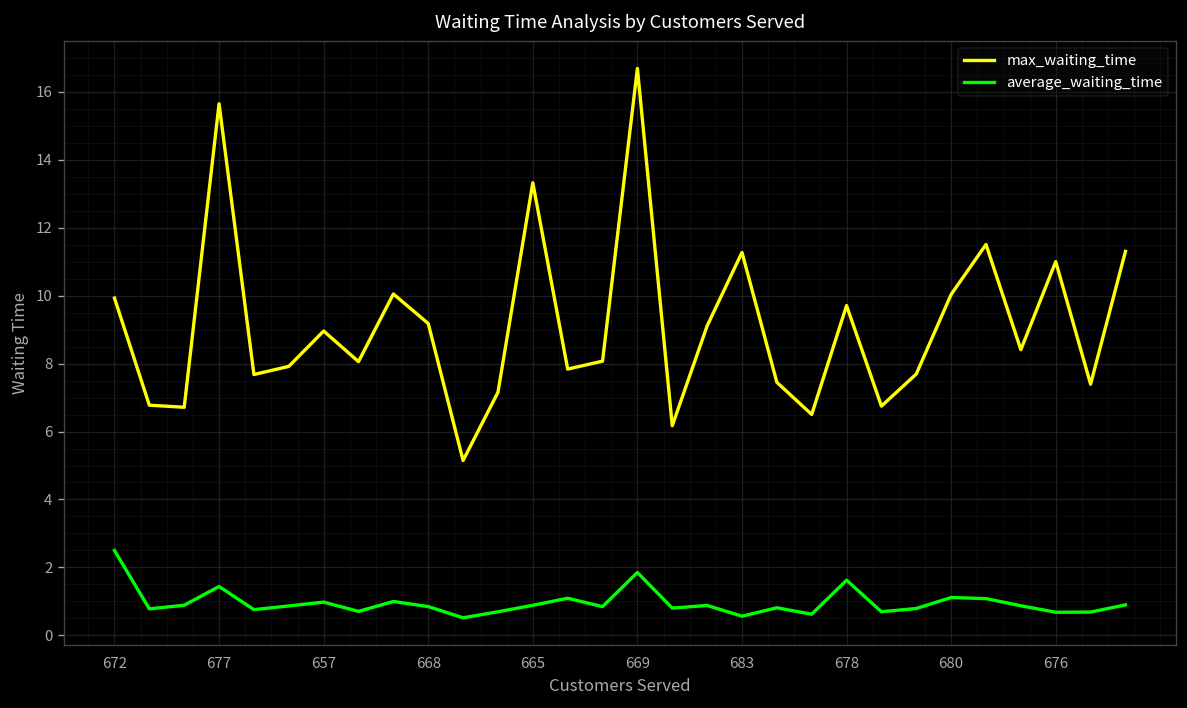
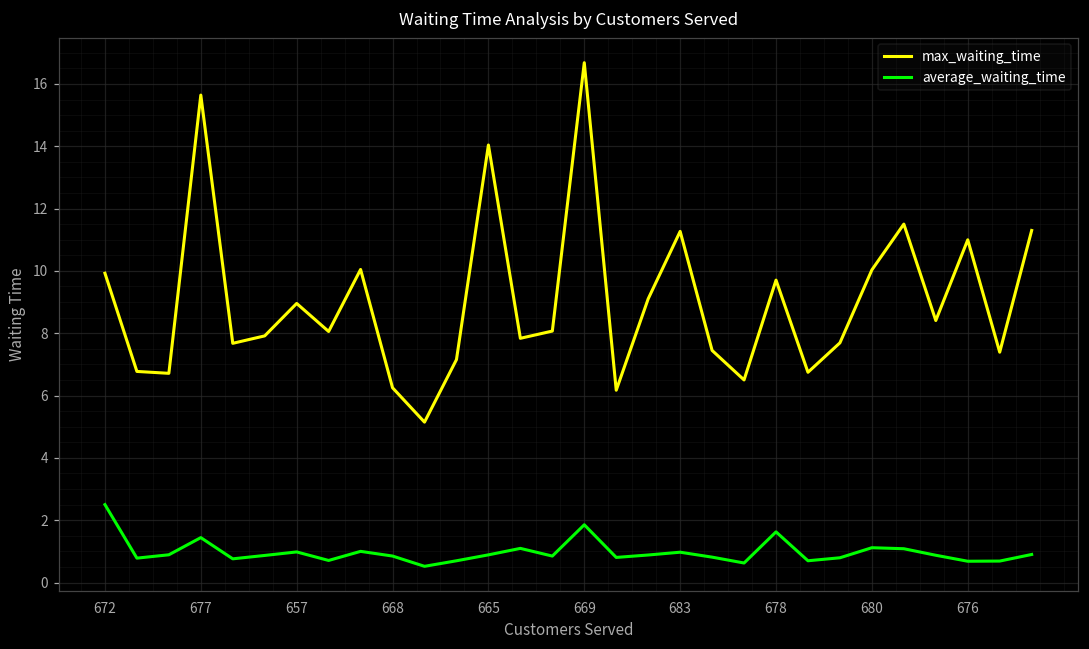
  {
    "max_waiting_time": {
      "672": 9.9,
      "677": 15.6,
      "657": 9.0,
-     "668": 9.2,
-     "665": 13.3,
+     "668": 6.2,
+     "665": 14.0,
      "669": 16.7,
      "683": 11.3,
      "678": 9.7,
      "680": 10.0,
      "676": 11.0
    },
    "average_waiting_time": {
      "672": 2.5,
      "677": 1.4,
      "657": 1.0,
      "668": 0.8,
      "665": 0.9,
      "669": 1.9,
-     "683": 0.6,
+     "683": 1.0,
      "678": 1.6,
      "680": 1.1,
      "676": 0.7
    }
  }
